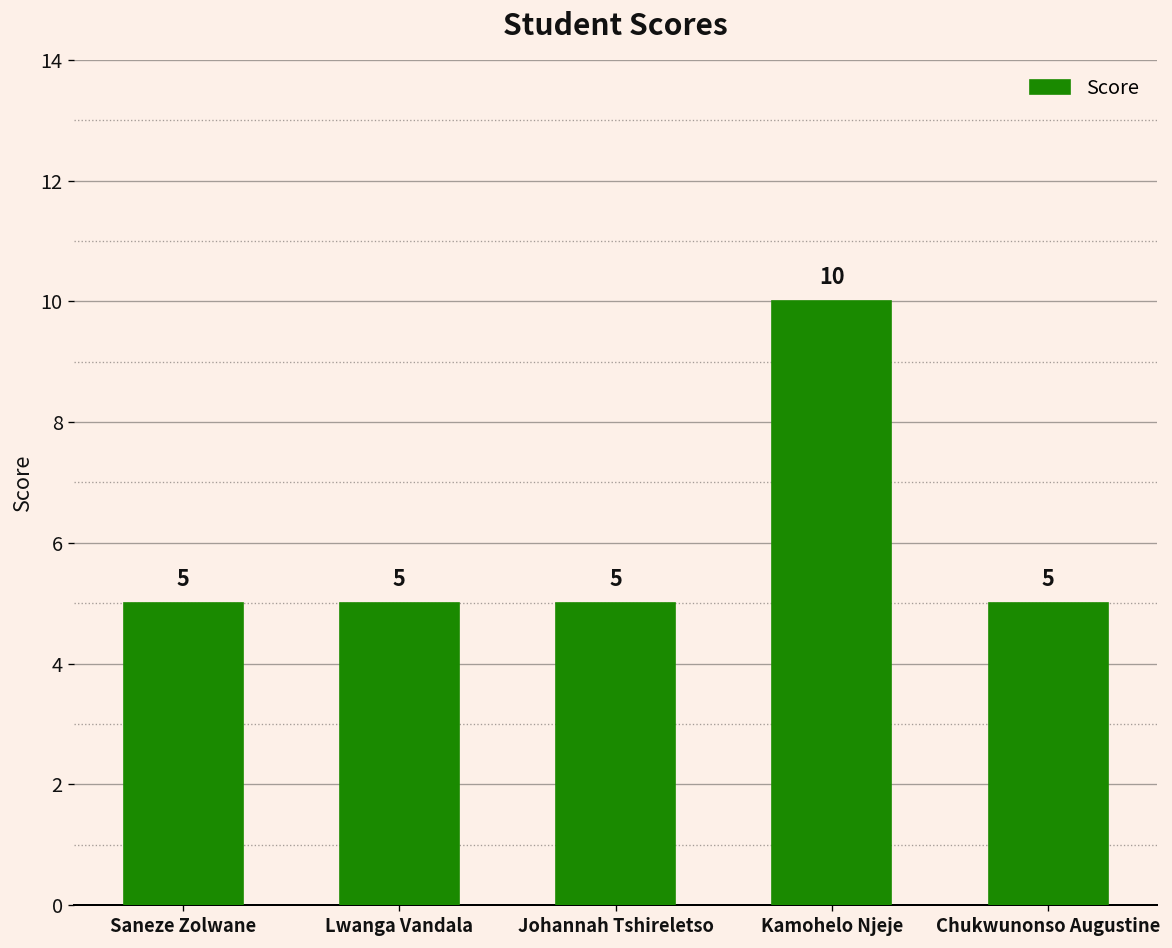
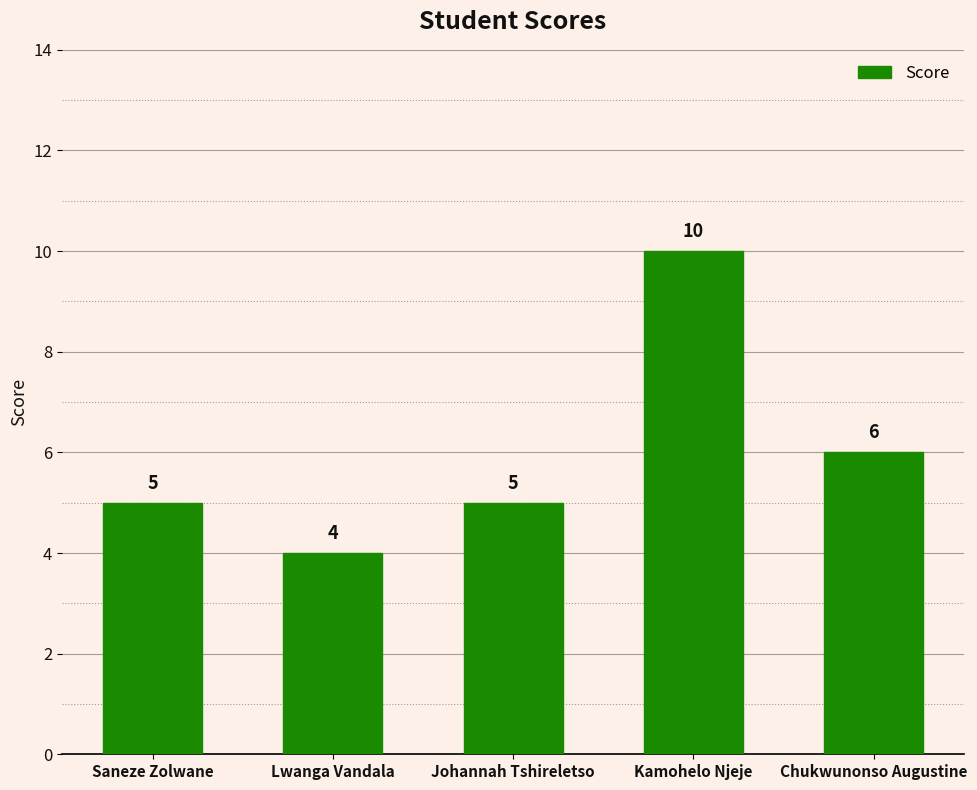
  {
    "Saneze Zolwane": 5,
-   "Lwanga Vandala": 5,
+   "Lwanga Vandala": 4,
    "Johannah Tshireletso": 5,
    "Kamohelo Njeje": 10,
-   "Chukwunonso Augustine": 5
+   "Chukwunonso Augustine": 6
  }
